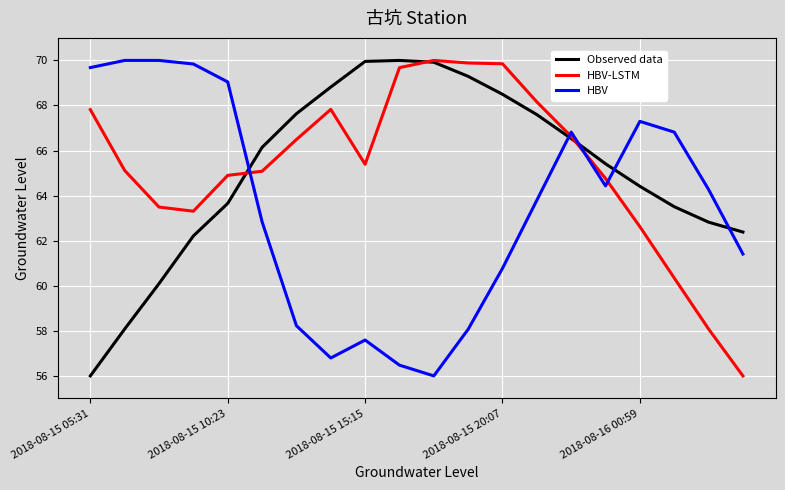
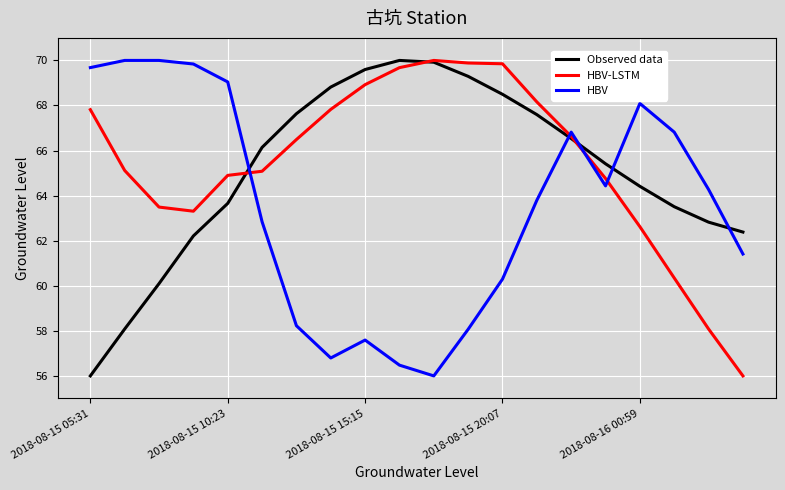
  {
    "Observed data": {
      "2018-08-15 05:31": 56.0,
      "2018-08-15 10:23": 63.7,
-     "2018-08-15 15:15": 70.0,
+     "2018-08-15 15:15": 69.6,
      "2018-08-15 20:07": 68.5,
      "2018-08-16 00:59": 64.4
    },
    "HBV-LSTM": {
      "2018-08-15 05:31": 67.8,
      "2018-08-15 10:23": 64.9,
-     "2018-08-15 15:15": 65.4,
+     "2018-08-15 15:15": 68.9,
      "2018-08-15 20:07": 69.9,
      "2018-08-16 00:59": 62.6
    },
    "HBV": {
      "2018-08-15 05:31": 69.7,
      "2018-08-15 10:23": 69.0,
      "2018-08-15 15:15": 57.6,
-     "2018-08-15 20:07": 60.8,
-     "2018-08-16 00:59": 67.3
+     "2018-08-15 20:07": 60.3,
+     "2018-08-16 00:59": 68.1
    }
  }
